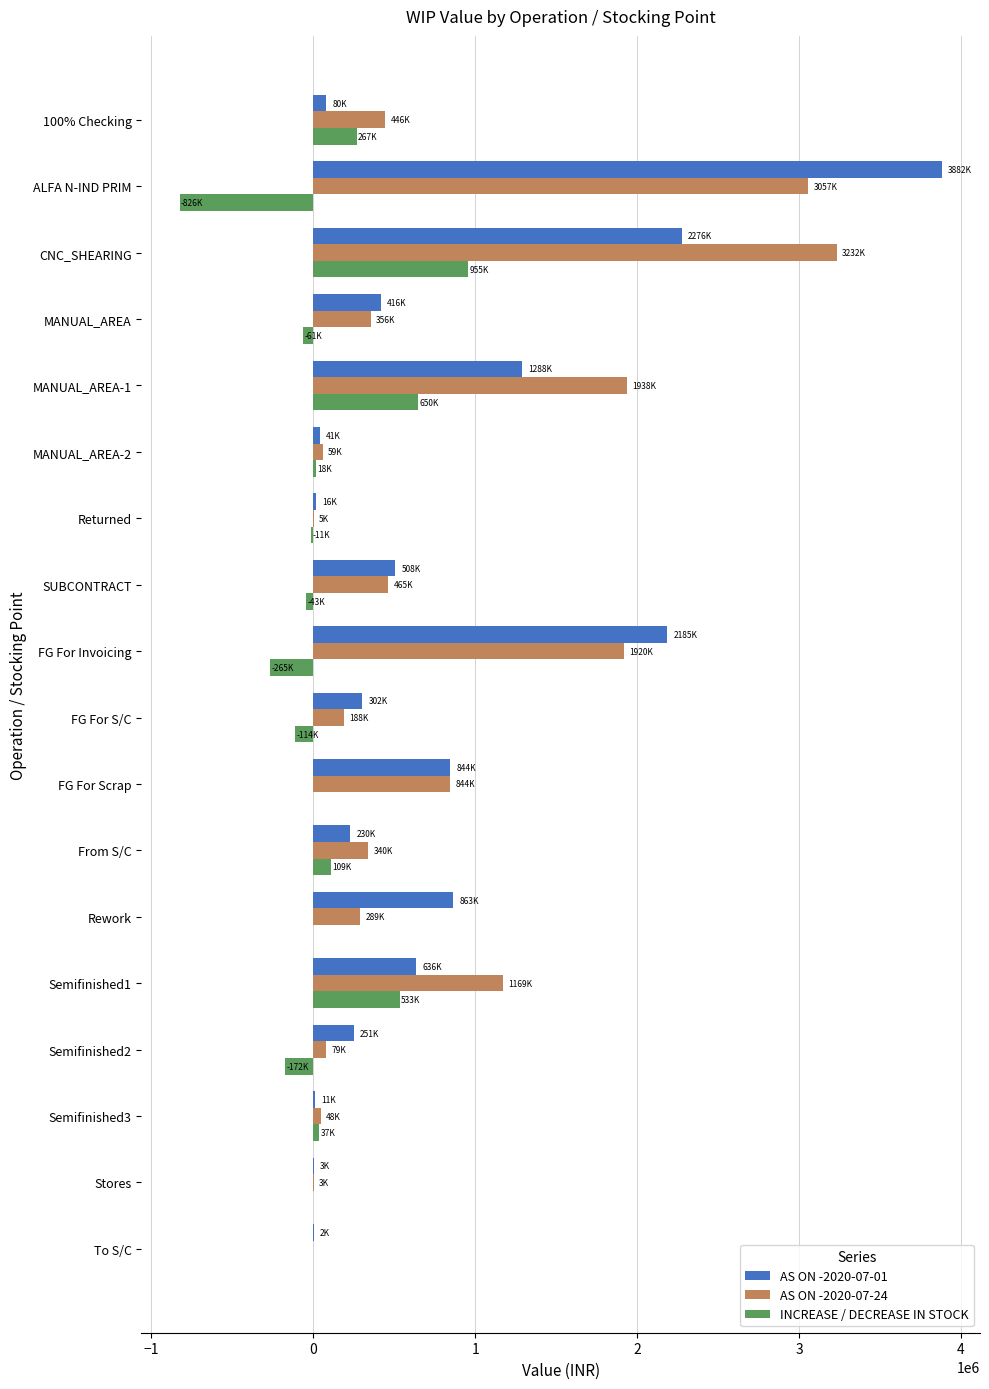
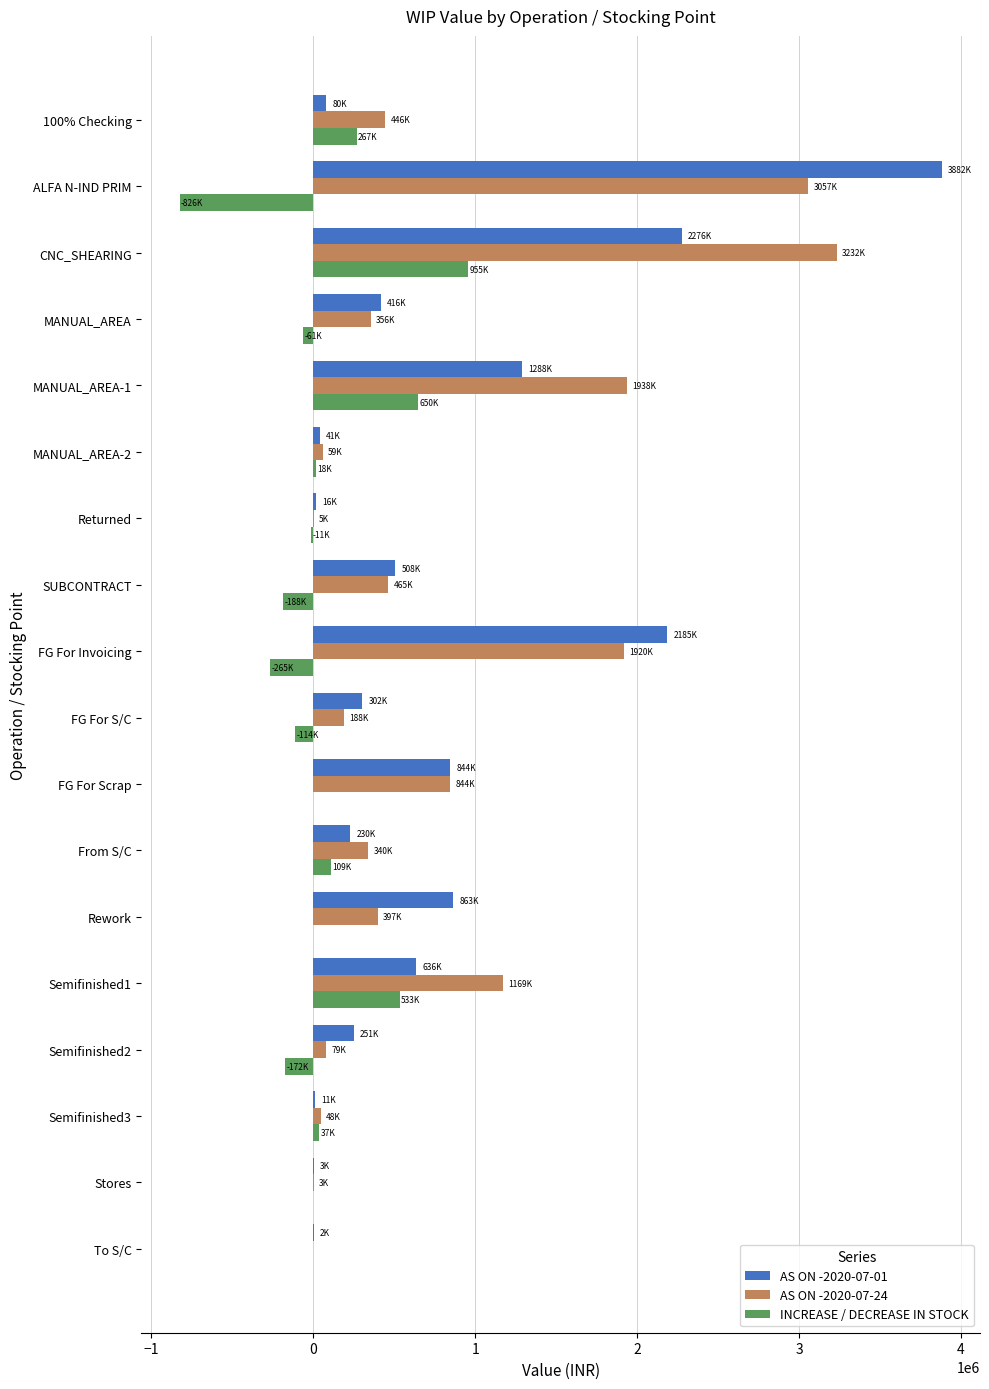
  {
    "AS ON -2020-07-01": {
      "100% Checking": "80K",
      "ALFA N-IND PRIM": "3882K",
      "CNC_SHEARING": "2276K",
      "MANUAL_AREA": "416K",
      "MANUAL_AREA-1": "1288K",
      "MANUAL_AREA-2": "41K",
      "Returned": "16K",
      "SUBCONTRACT": "508K",
      "FG For Invoicing": "2185K",
      "FG For S/C": "302K",
      "FG For Scrap": "844K",
      "From S/C": "230K",
      "Rework": "863K",
      "Semifinished1": "636K",
      "Semifinished2": "251K",
      "Semifinished3": "11K",
      "Stores": "3K",
      "To S/C": "2K"
    },
    "AS ON -2020-07-24": {
      "100% Checking": "446K",
      "ALFA N-IND PRIM": "3057K",
      "CNC_SHEARING": "3232K",
      "MANUAL_AREA": "356K",
      "MANUAL_AREA-1": "1938K",
      "MANUAL_AREA-2": "59K",
      "Returned": "5K",
      "SUBCONTRACT": "465K",
      "FG For Invoicing": "1920K",
      "FG For S/C": "188K",
      "FG For Scrap": "844K",
      "From S/C": "340K",
-     "Rework": "289K",
+     "Rework": "397K",
      "Semifinished1": "1169K",
      "Semifinished2": "79K",
      "Semifinished3": "48K",
      "Stores": "3K"
    },
    "INCREASE / DECREASE IN STOCK": {
      "100% Checking": "267K",
      "ALFA N-IND PRIM": "-826K",
      "CNC_SHEARING": "955K",
      "MANUAL_AREA": "-61K",
      "MANUAL_AREA-1": "650K",
      "MANUAL_AREA-2": "18K",
      "Returned": "-11K",
-     "SUBCONTRACT": "-43K",
+     "SUBCONTRACT": "-188K",
      "FG For Invoicing": "-265K",
      "FG For S/C": "-114K",
      "From S/C": "109K",
      "Semifinished1": "533K",
      "Semifinished2": "-172K",
      "Semifinished3": "37K"
    }
  }
